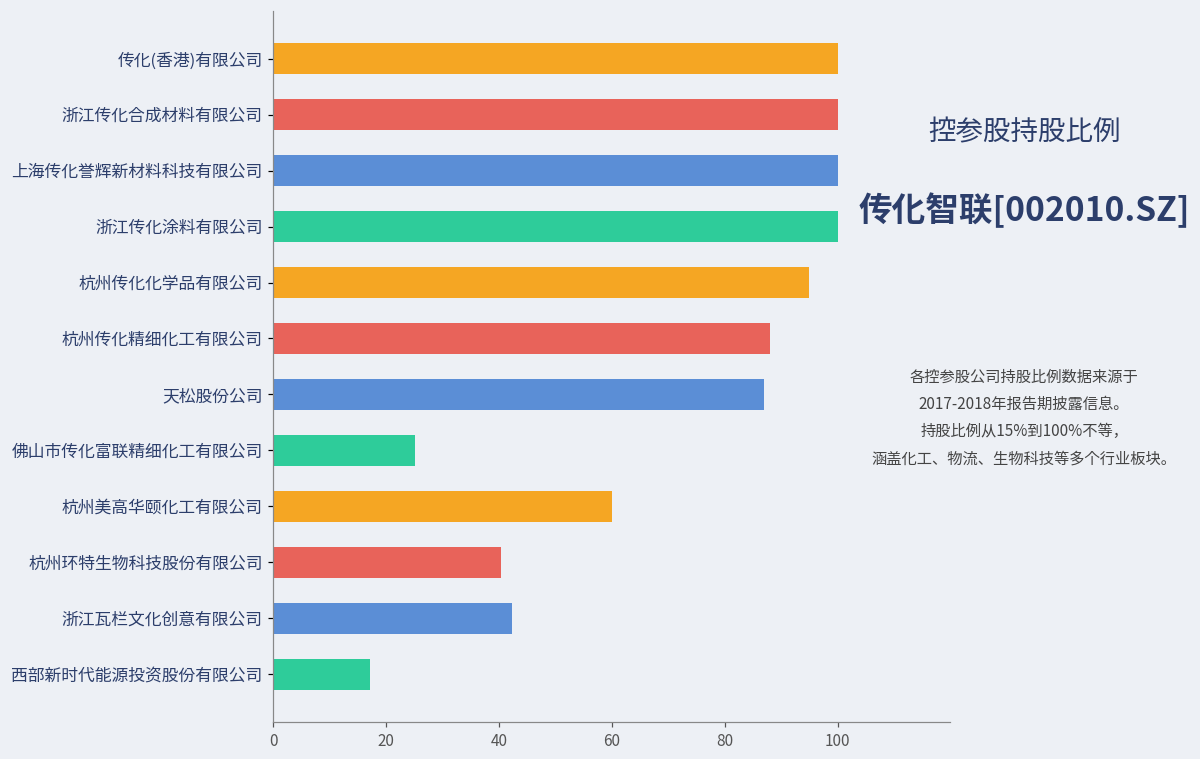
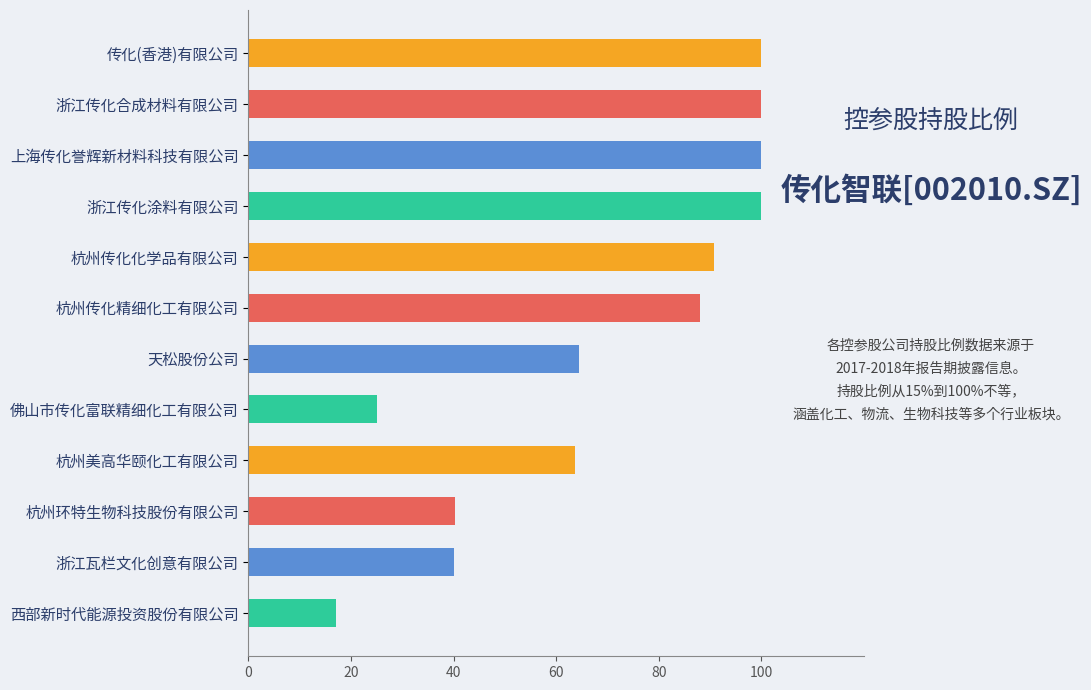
  {
    "传化(香港)有限公司": 100,
    "浙江传化合成材料有限公司": 100,
    "上海传化誉辉新材料科技有限公司": 100,
    "浙江传化涂料有限公司": 100,
-   "杭州传化化学品有限公司": 95,
+   "杭州传化化学品有限公司": 91,
    "杭州传化精细化工有限公司": 88,
-   "天松股份公司": 87,
+   "天松股份公司": 64,
    "佛山市传化富联精细化工有限公司": 25,
-   "杭州美高华颐化工有限公司": 60,
+   "杭州美高华颐化工有限公司": 64,
    "杭州环特生物科技股份有限公司": 40,
-   "浙江瓦栏文化创意有限公司": 42,
+   "浙江瓦栏文化创意有限公司": 40,
    "西部新时代能源投资股份有限公司": 17
  }
